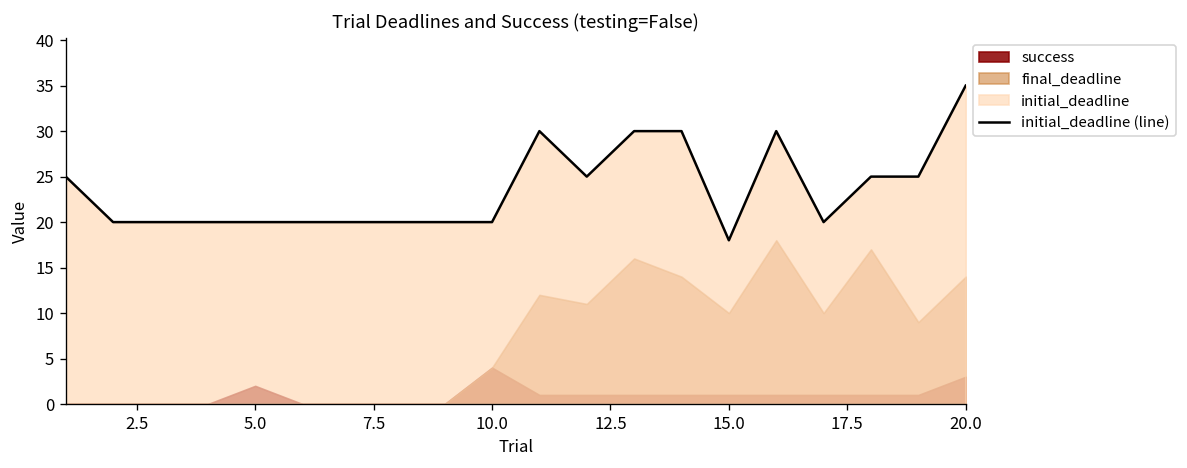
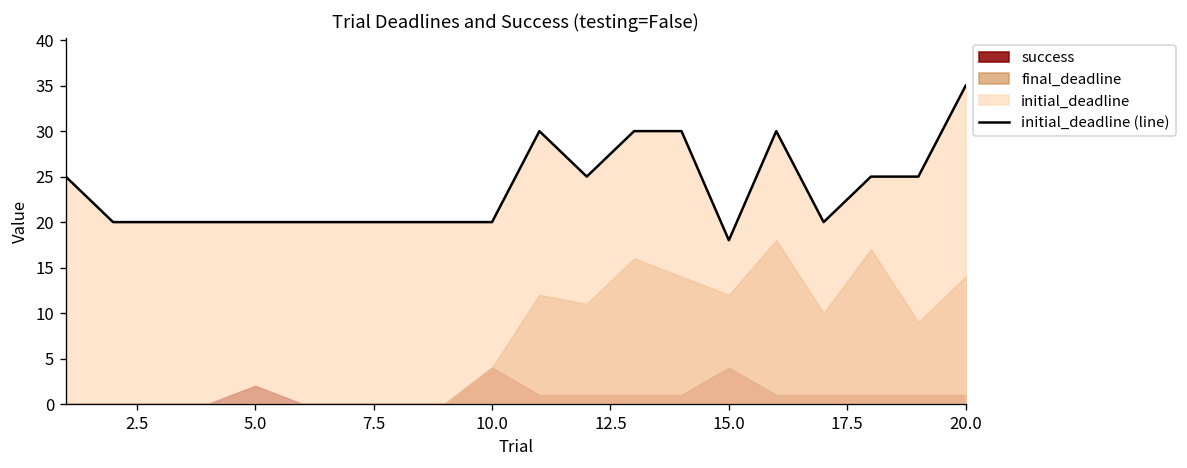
  {
    "success": {
      "5.0": 2,
-     "15.0": 1,
-     "20.0": 3
+     "15.0": 4,
+     "20.0": 1
    },
    "final_deadline": {
      "5.0": 0,
-     "15.0": 10,
+     "15.0": 12,
      "20.0": 14
    },
    "initial_deadline": {
      "5.0": 20,
      "10.0": 20,
      "15.0": 18,
      "20.0": 35
    }
  }
